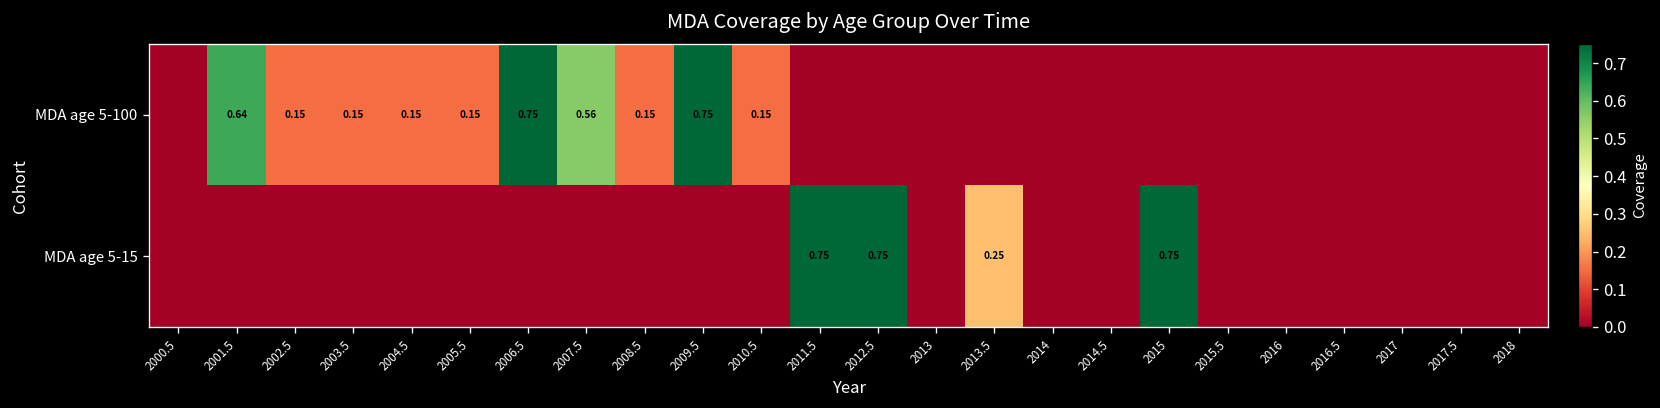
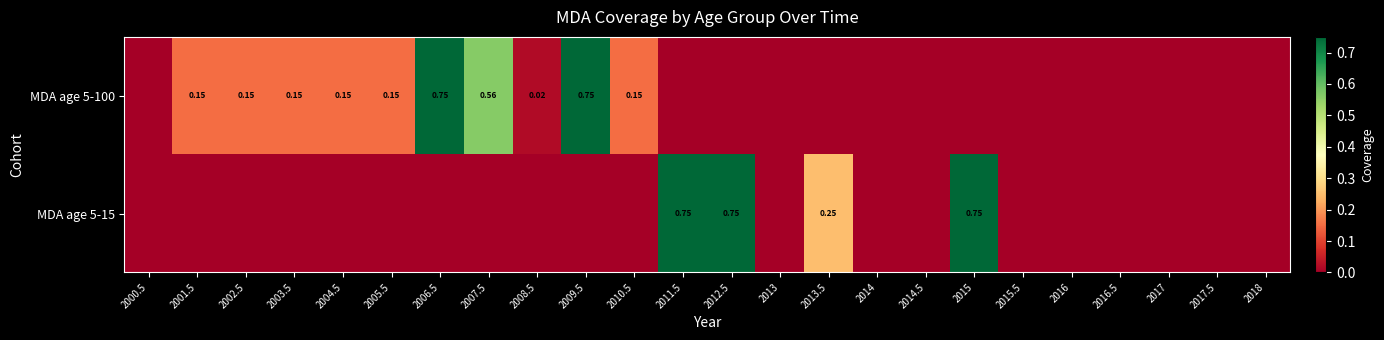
  {
    "MDA age 5-100": {
-     "2001.5": 0.64,
+     "2001.5": 0.15,
      "2002.5": 0.15,
      "2003.5": 0.15,
      "2004.5": 0.15,
      "2005.5": 0.15,
      "2006.5": 0.75,
      "2007.5": 0.56,
-     "2008.5": 0.15,
+     "2008.5": 0.02,
      "2009.5": 0.75,
      "2010.5": 0.15
    },
    "MDA age 5-15": {
      "2011.5": 0.75,
      "2012.5": 0.75,
      "2013.5": 0.25,
      "2015": 0.75
    }
  }
